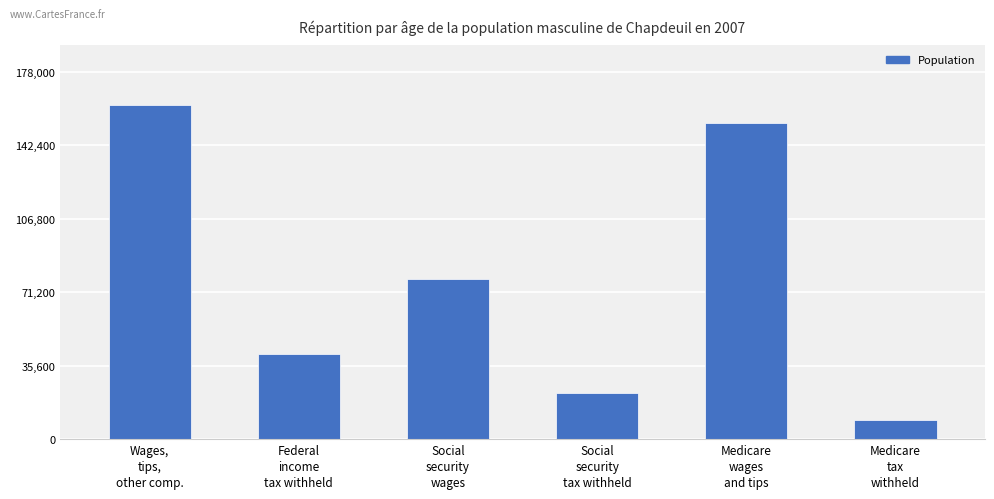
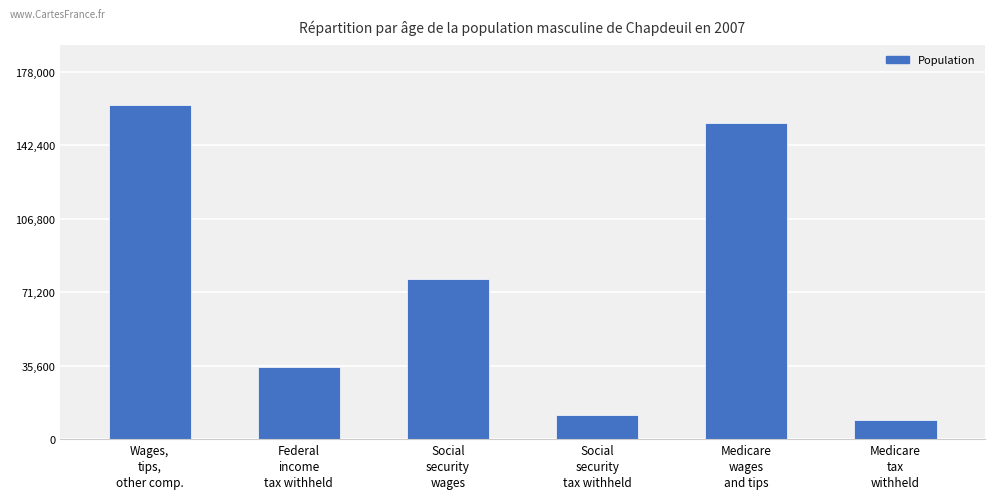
  {
    "Wages, tips, other comp.": "162,000",
-   "Federal income tax withheld": "41,000",
+   "Federal income tax withheld": "35,000",
    "Social security wages": "77,000",
-   "Social security tax withheld": "22,000",
+   "Social security tax withheld": "12,000",
    "Medicare wages and tips": "153,000",
    "Medicare tax withheld": "9,000"
  }
